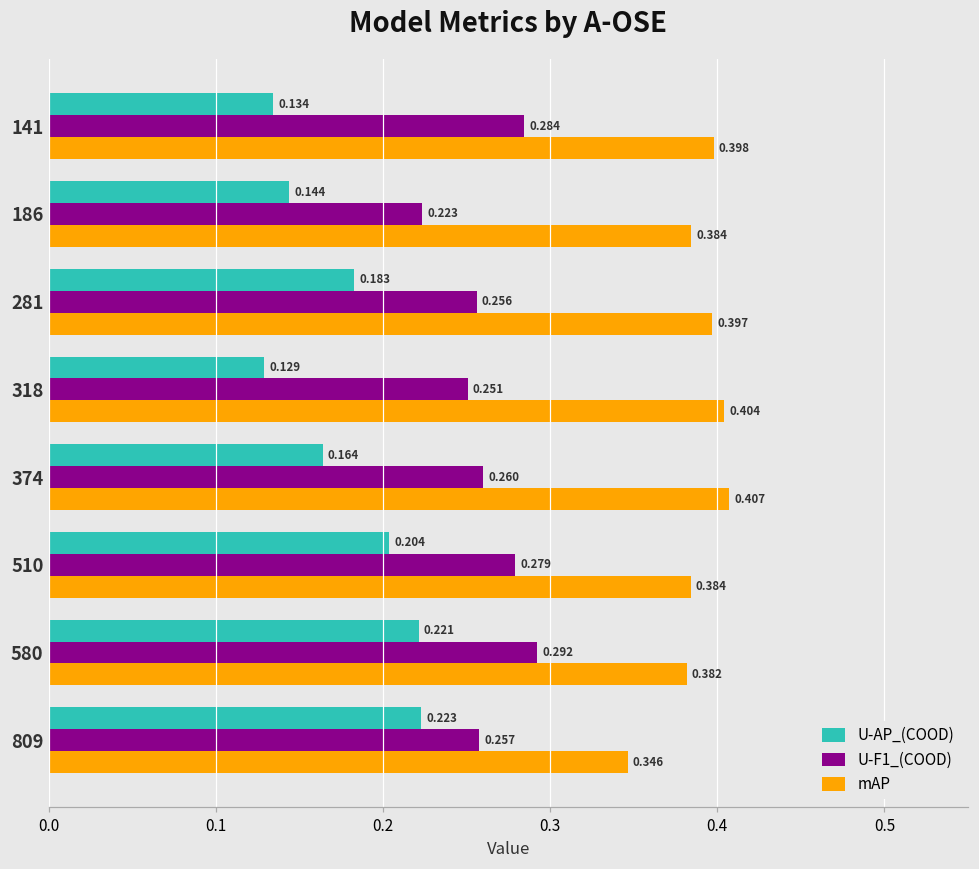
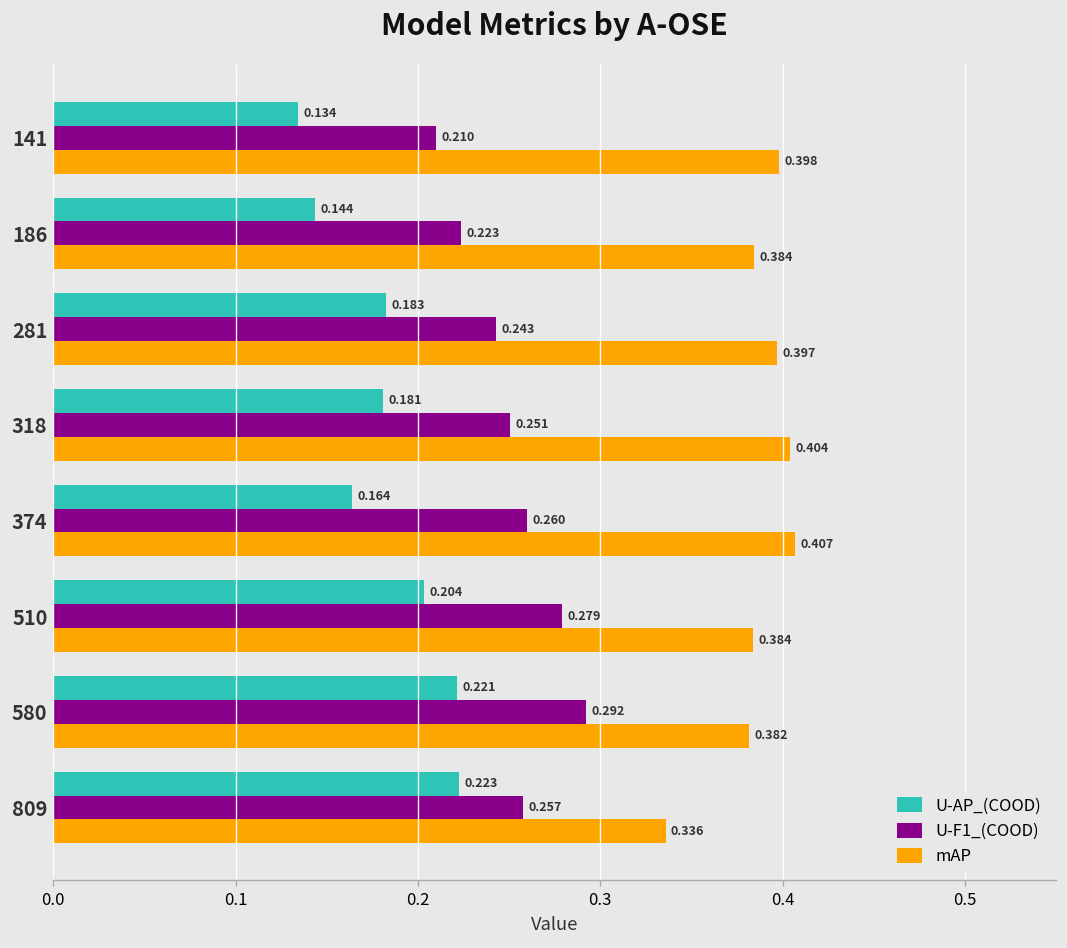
  {
    "U-AP_(COOD)": {
      "141": 0.134,
      "186": 0.144,
      "281": 0.183,
-     "318": 0.129,
+     "318": 0.181,
      "374": 0.164,
      "510": 0.204,
      "580": 0.221,
      "809": 0.223
    },
    "U-F1_(COOD)": {
-     "141": 0.284,
+     "141": 0.210,
      "186": 0.223,
-     "281": 0.256,
+     "281": 0.243,
      "318": 0.251,
      "374": 0.260,
      "510": 0.279,
      "580": 0.292,
      "809": 0.257
    },
    "mAP": {
      "141": 0.398,
      "186": 0.384,
      "281": 0.397,
      "318": 0.404,
      "374": 0.407,
      "510": 0.384,
      "580": 0.382,
-     "809": 0.346
+     "809": 0.336
    }
  }
